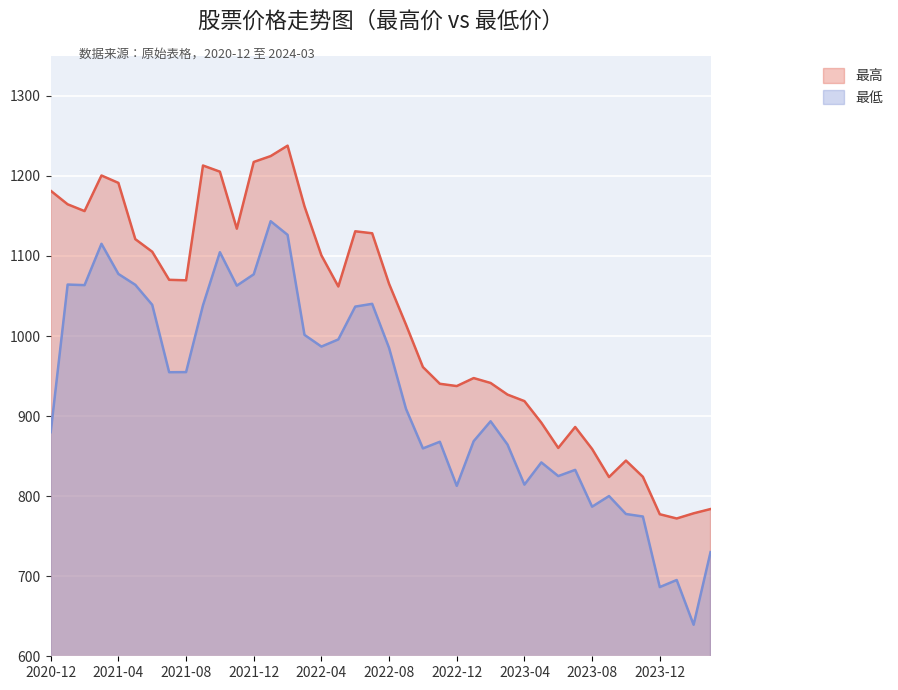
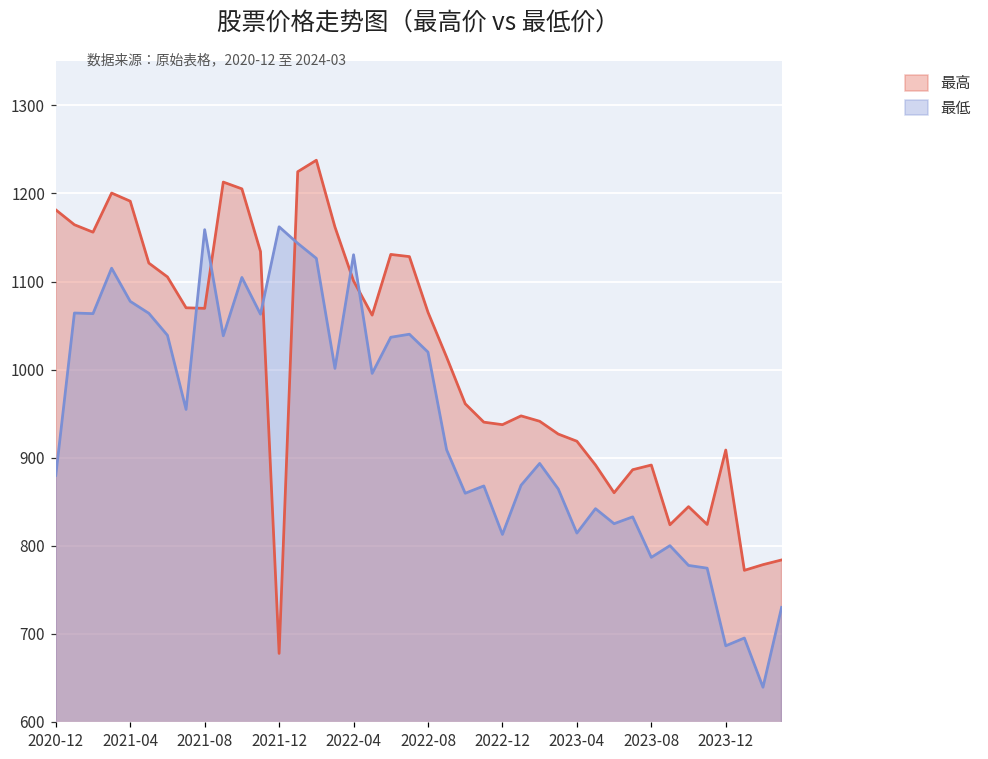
  {
    "最高": {
      "2020-12": 1180,
      "2021-04": 1190,
      "2021-08": 1070,
-     "2021-12": 1220,
+     "2021-12": 680,
      "2022-04": 1100,
      "2022-08": 1070,
      "2022-12": 940,
      "2023-04": 920,
-     "2023-08": 860,
-     "2023-12": 780
+     "2023-08": 890,
+     "2023-12": 910
    },
    "最低": {
      "2020-12": 880,
      "2021-04": 1080,
-     "2021-08": 950,
-     "2021-12": 1080,
-     "2022-04": 990,
-     "2022-08": 990,
+     "2021-08": 1160,
+     "2021-12": 1160,
+     "2022-04": 1130,
+     "2022-08": 1020,
      "2022-12": 810,
      "2023-04": 810,
      "2023-08": 790,
      "2023-12": 690
    }
  }
